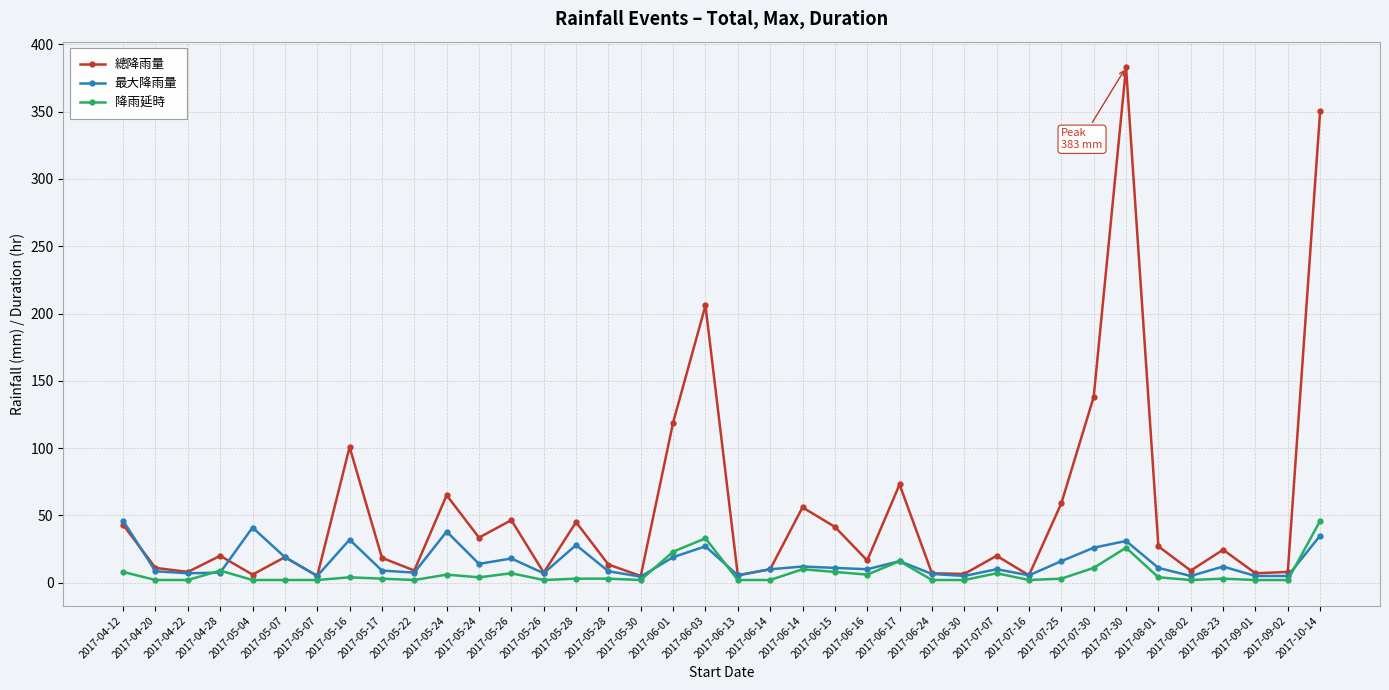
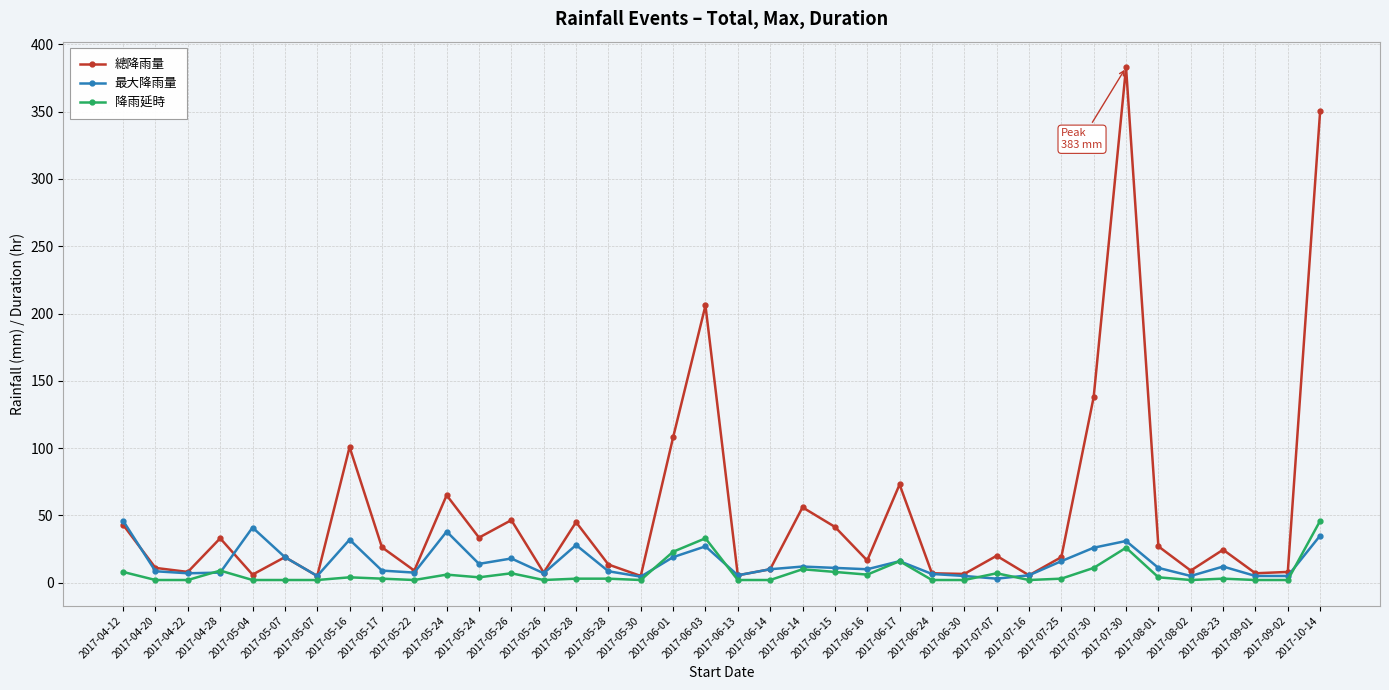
  {
    "總降雨量": {
      "2017-04-12": 43,
      "2017-04-20": 11,
-     "2017-04-28": 20,
+     "2017-04-28": 33,
      "2017-05-04": 6,
      "2017-05-16": 101,
-     "2017-05-17": 19,
-     "2017-06-01": 119,
+     "2017-05-17": 26,
+     "2017-06-01": 108,
      "2017-06-03": 206,
      "2017-06-15": 42,
      "2017-06-16": 17,
      "2017-06-17": 73,
      "2017-07-07": 20,
-     "2017-07-25": 59,
+     "2017-07-25": 19,
      "2017-08-01": 27,
      "2017-08-02": 9,
      "2017-08-23": 25,
      "2017-09-01": 7,
      "2017-09-02": 8,
      "2017-10-14": 351
    },
    "最大降雨量": {
      "2017-04-12": 46,
      "2017-04-20": 9,
      "2017-05-04": 41,
      "2017-05-16": 32,
      "2017-05-17": 9,
      "2017-06-01": 19,
      "2017-06-03": 27,
      "2017-06-15": 11,
      "2017-06-16": 10,
-     "2017-07-07": 10,
+     "2017-07-07": 3,
      "2017-07-25": 16,
      "2017-08-01": 11,
      "2017-08-02": 5,
      "2017-08-23": 12,
      "2017-09-01": 5,
      "2017-09-02": 5,
      "2017-10-14": 35
    },
    "降雨延時": {
      "2017-04-12": 8,
      "2017-04-20": 2,
      "2017-04-22": 2,
      "2017-05-04": 2,
      "2017-05-16": 4,
      "2017-05-17": 3,
      "2017-05-22": 2,
      "2017-05-30": 2,
      "2017-06-01": 23,
      "2017-06-03": 33,
      "2017-06-13": 2,
      "2017-06-15": 8,
      "2017-06-16": 6,
      "2017-06-24": 2,
      "2017-06-30": 2,
      "2017-07-07": 7,
      "2017-07-16": 2,
      "2017-07-25": 3,
      "2017-08-01": 4,
      "2017-08-02": 2,
      "2017-08-23": 3,
      "2017-09-01": 2,
      "2017-09-02": 2,
      "2017-10-14": 46
    }
  }
